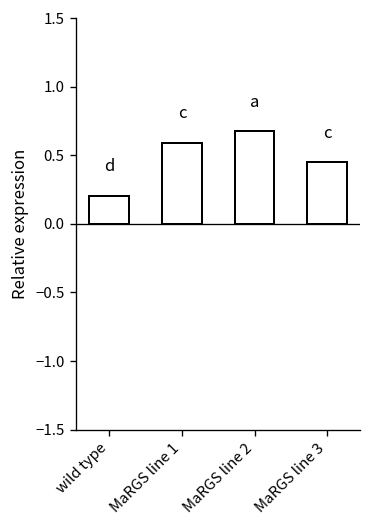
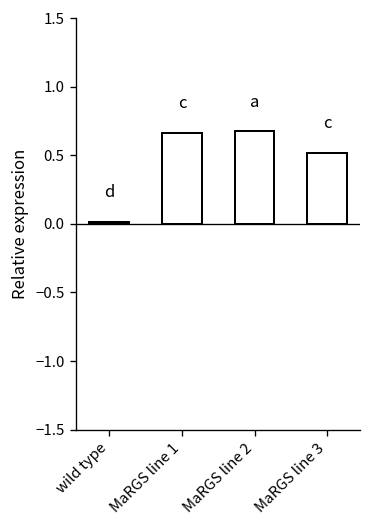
  {
-   "wild type": 0.21,
-   "MaRGS line 1": 0.59,
+   "wild type": 0.02,
+   "MaRGS line 1": 0.66,
    "MaRGS line 2": 0.67,
-   "MaRGS line 3": 0.45
+   "MaRGS line 3": 0.52
  }
